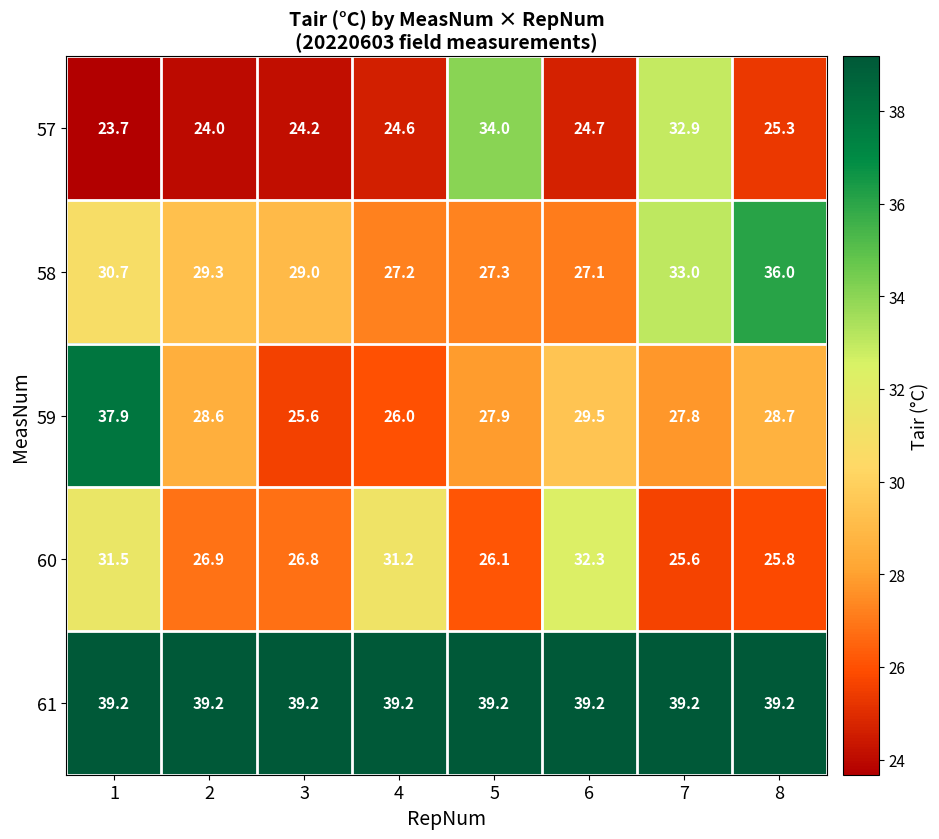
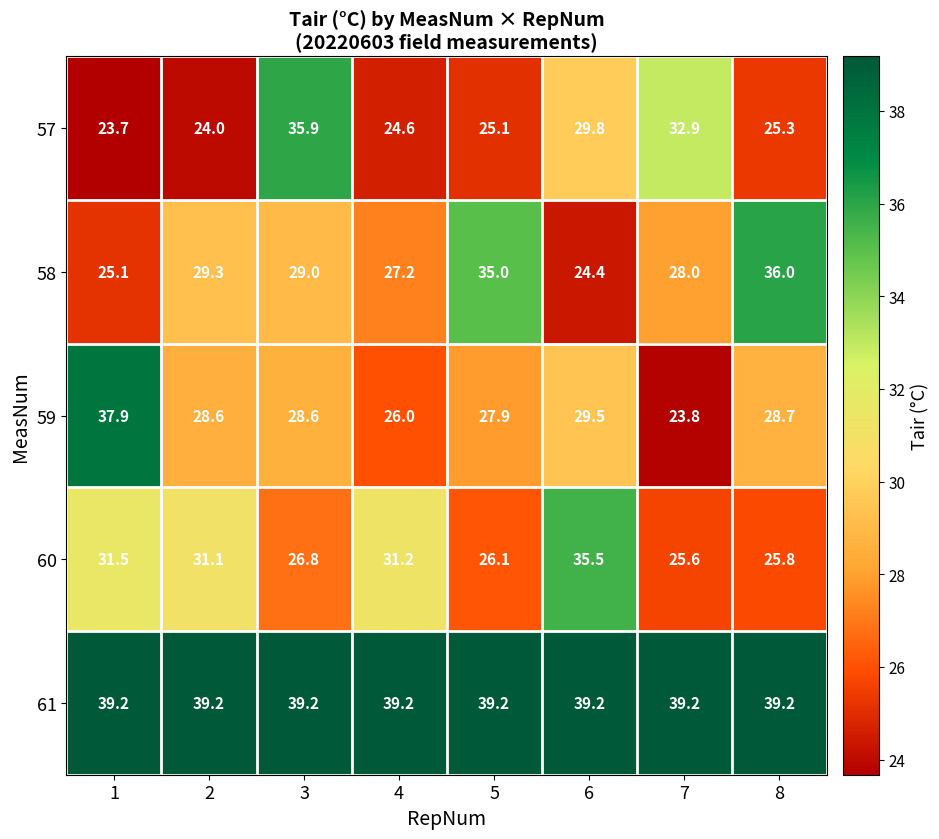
  {
    "57": {
      "1": 23.7,
      "2": 24.0,
-     "3": 24.2,
+     "3": 35.9,
      "4": 24.6,
-     "5": 34.0,
-     "6": 24.7,
+     "5": 25.1,
+     "6": 29.8,
      "7": 32.9,
      "8": 25.3
    },
    "58": {
-     "1": 30.7,
+     "1": 25.1,
      "2": 29.3,
      "3": 29.0,
      "4": 27.2,
-     "5": 27.3,
-     "6": 27.1,
-     "7": 33.0,
+     "5": 35.0,
+     "6": 24.4,
+     "7": 28.0,
      "8": 36.0
    },
    "59": {
      "1": 37.9,
      "2": 28.6,
-     "3": 25.6,
+     "3": 28.6,
      "4": 26.0,
      "5": 27.9,
      "6": 29.5,
-     "7": 27.8,
+     "7": 23.8,
      "8": 28.7
    },
    "60": {
      "1": 31.5,
-     "2": 26.9,
+     "2": 31.1,
      "3": 26.8,
      "4": 31.2,
      "5": 26.1,
-     "6": 32.3,
+     "6": 35.5,
      "7": 25.6,
      "8": 25.8
    },
    "61": {
      "1": 39.2,
      "2": 39.2,
      "3": 39.2,
      "4": 39.2,
      "5": 39.2,
      "6": 39.2,
      "7": 39.2,
      "8": 39.2
    }
  }
